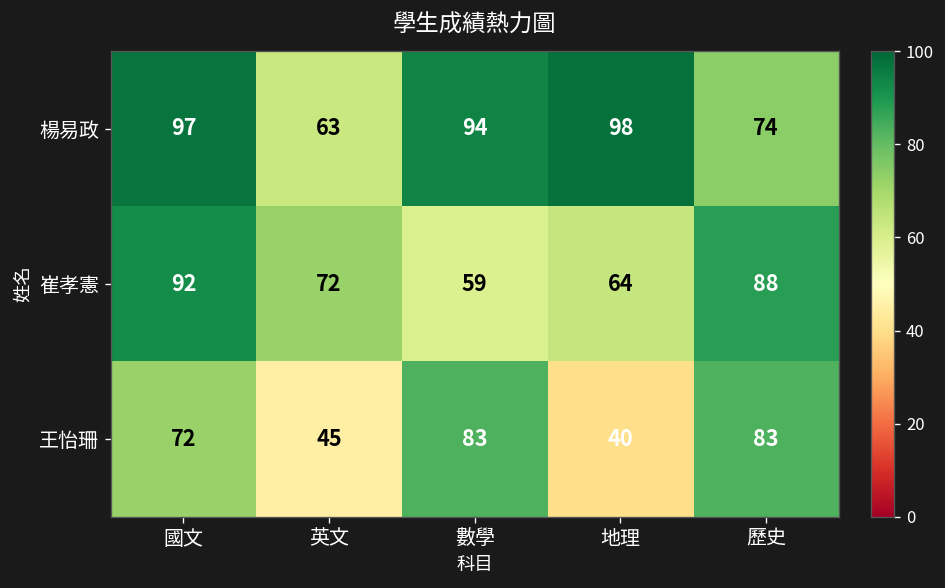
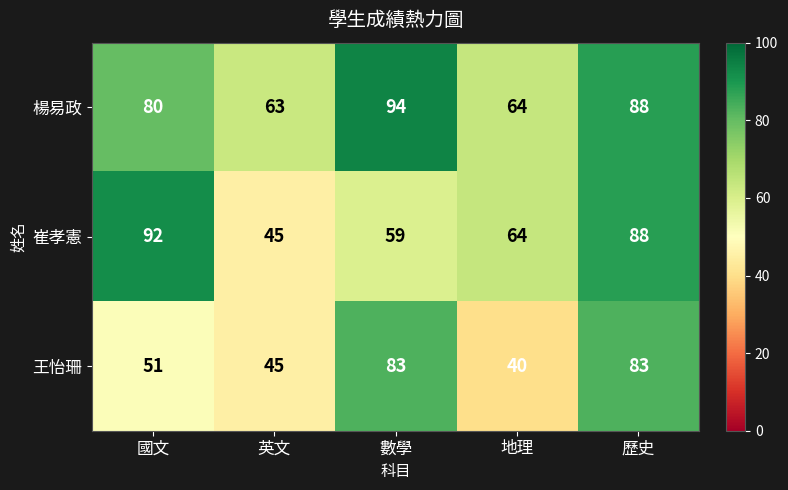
  {
    "楊易政": {
-     "國文": 97,
+     "國文": 80,
      "英文": 63,
      "數學": 94,
-     "地理": 98,
-     "歷史": 74
+     "地理": 64,
+     "歷史": 88
    },
    "崔孝憲": {
      "國文": 92,
-     "英文": 72,
+     "英文": 45,
      "數學": 59,
      "地理": 64,
      "歷史": 88
    },
    "王怡珊": {
-     "國文": 72,
+     "國文": 51,
      "英文": 45,
      "數學": 83,
      "地理": 40,
      "歷史": 83
    }
  }
